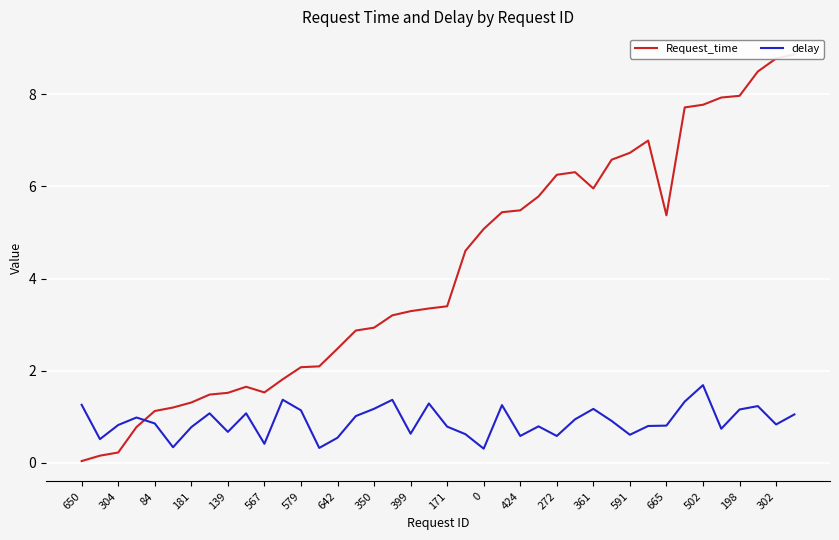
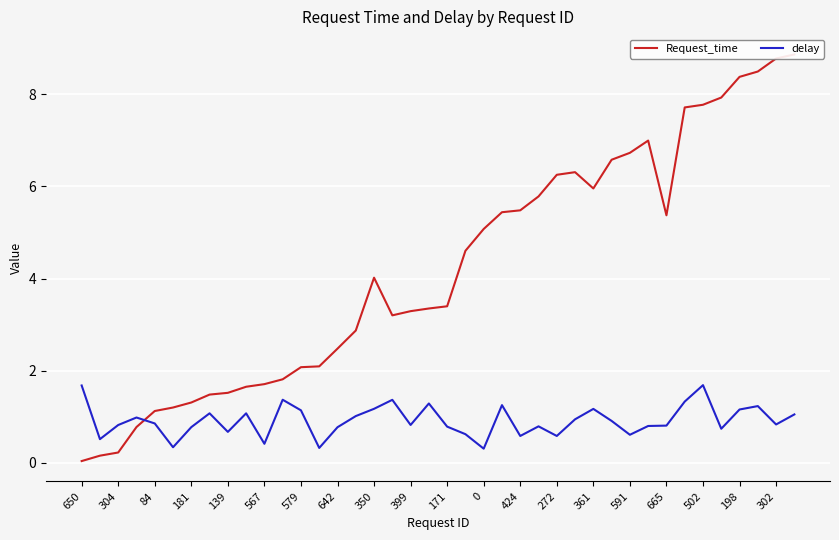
  {
    "Request_time": {
      "650": 0.0,
      "304": 0.2,
      "84": 1.1,
      "181": 1.3,
      "139": 1.5,
-     "567": 1.5,
+     "567": 1.7,
      "579": 2.1,
      "642": 2.5,
-     "350": 2.9,
+     "350": 4.0,
      "399": 3.3,
      "171": 3.4,
      "0": 5.1,
      "424": 5.5,
      "272": 6.3,
      "361": 6.0,
      "591": 6.7,
      "665": 5.4,
      "502": 7.8,
-     "198": 8.0
+     "198": 8.4
    },
    "delay": {
-     "650": 1.3,
+     "650": 1.7,
      "304": 0.8,
      "84": 0.9,
      "181": 0.8,
      "139": 0.7,
      "567": 0.4,
      "579": 1.1,
-     "642": 0.5,
+     "642": 0.8,
      "350": 1.2,
-     "399": 0.6,
+     "399": 0.8,
      "171": 0.8,
      "0": 0.3,
      "424": 0.6,
      "272": 0.6,
      "361": 1.2,
      "591": 0.6,
      "665": 0.8,
      "502": 1.7,
      "198": 1.2,
      "302": 0.8
    }
  }
